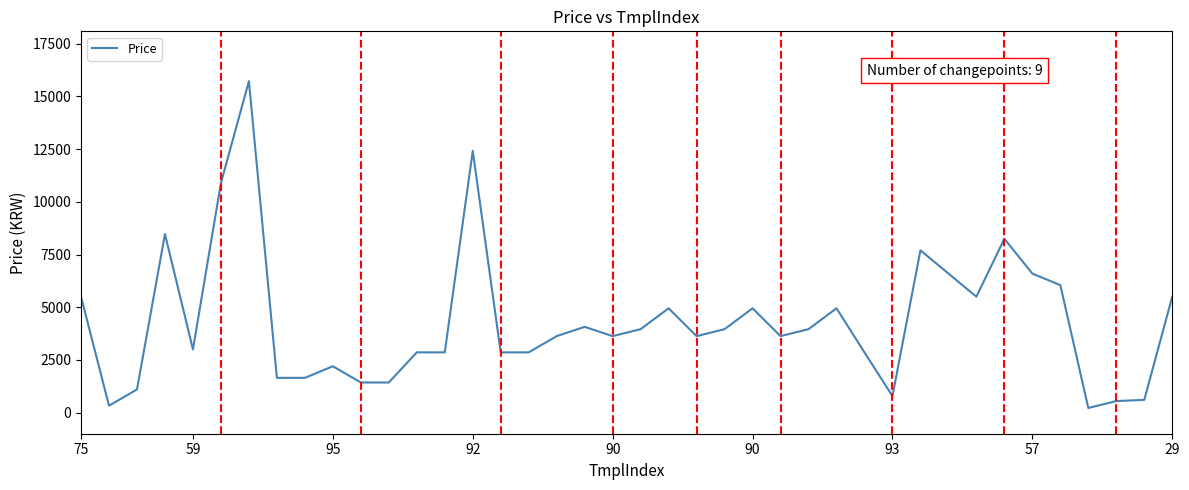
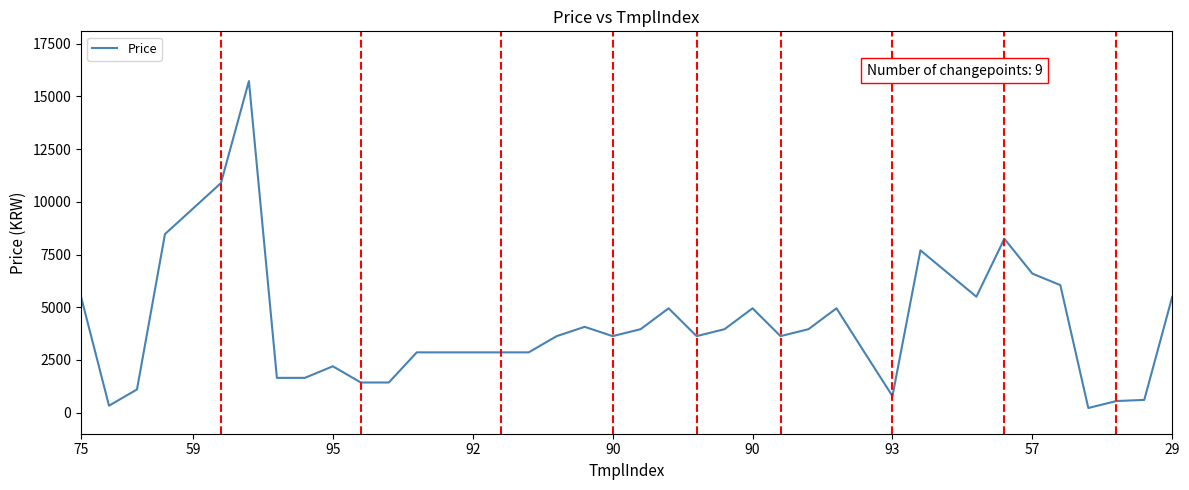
  {
    "75": 5500,
-   "59": 3000,
+   "59": 9700,
    "95": 2200,
-   "92": 12400,
+   "92": 2900,
    "93": 800,
    "57": 6600,
    "29": 5500
  }
